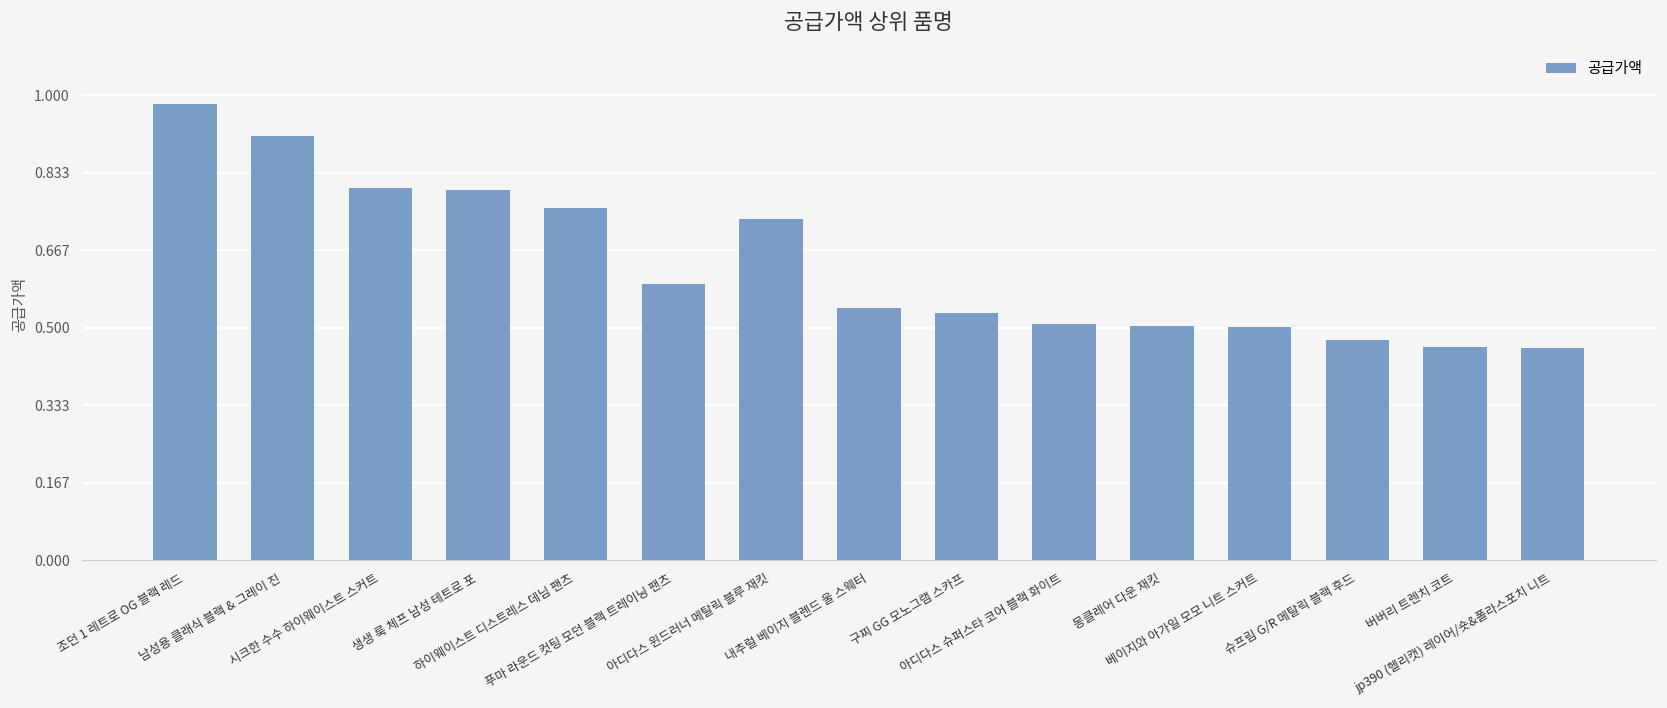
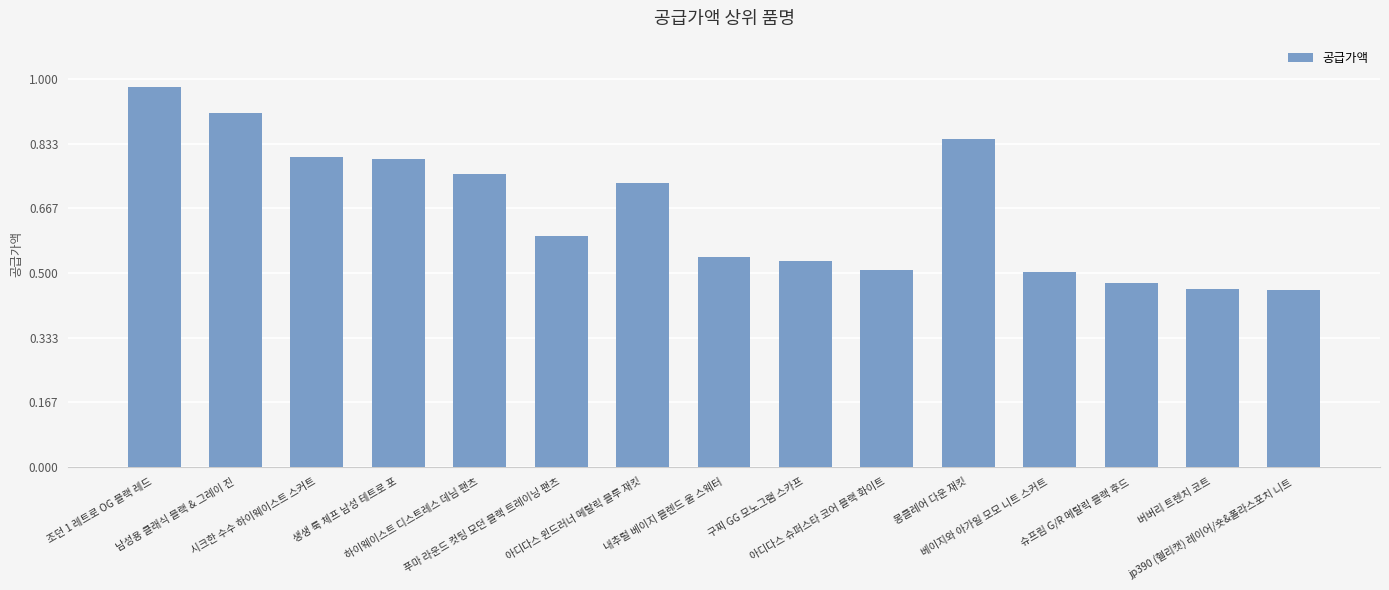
  {
    "조던 1 레트로 OG 블랙 레드": 0.98,
    "남성용 클래식 블랙 & 그레이 진": 0.91,
    "시크한 수수 하이웨이스트 스커트": 0.80,
    "생생 룩 체프 남성 테트로 포": 0.80,
    "하이웨이스트 디스트레스 데님 팬츠": 0.76,
    "푸마 라운드 컷팅 모던 블랙 트레이닝 팬츠": 0.59,
    "아디다스 윈드러너 메탈릭 블루 재킷": 0.73,
    "내추럴 베이지 블렌드 울 스웨터": 0.54,
    "구찌 GG 모노그램 스카프": 0.53,
    "아디다스 슈퍼스타 코어 블랙 화이트": 0.51,
-   "몽클레어 다운 재킷": 0.50,
+   "몽클레어 다운 재킷": 0.85,
    "베이지와 아가일 모모 니트 스커트": 0.50,
    "슈프림 G/R 메탈릭 블랙 후드": 0.47,
    "버버리 트렌치 코트": 0.46,
    "jp390 (헬리캣) 레이어/숏&폴라스포치 니트": 0.46
  }
